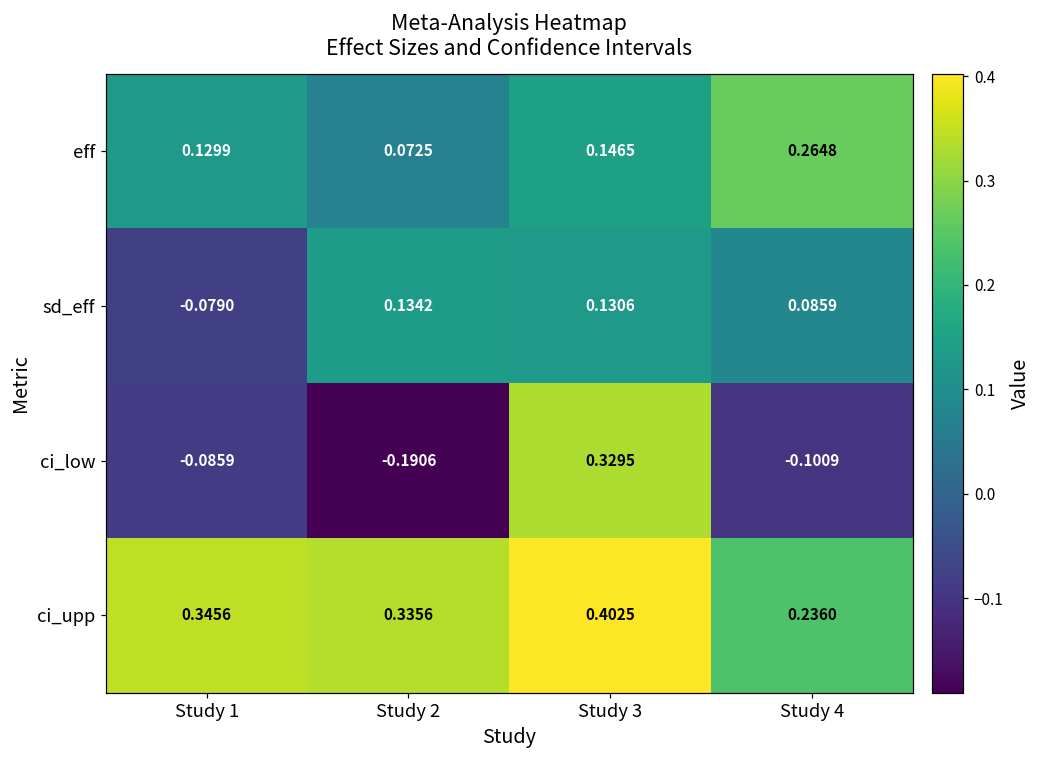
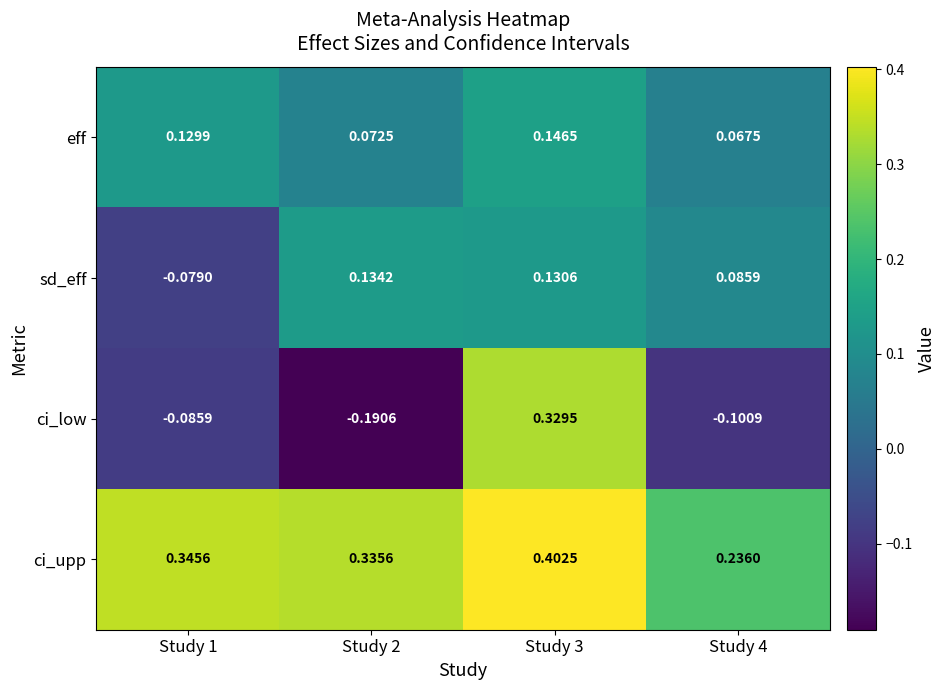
  {
    "eff": {
      "Study 1": 0.1299,
      "Study 2": 0.0725,
      "Study 3": 0.1465,
-     "Study 4": 0.2648
+     "Study 4": 0.0675
    },
    "sd_eff": {
      "Study 1": -0.0790,
      "Study 2": 0.1342,
      "Study 3": 0.1306,
      "Study 4": 0.0859
    },
    "ci_low": {
      "Study 1": -0.0859,
      "Study 2": -0.1906,
      "Study 3": 0.3295,
      "Study 4": -0.1009
    },
    "ci_upp": {
      "Study 1": 0.3456,
      "Study 2": 0.3356,
      "Study 3": 0.4025,
      "Study 4": 0.2360
    }
  }
